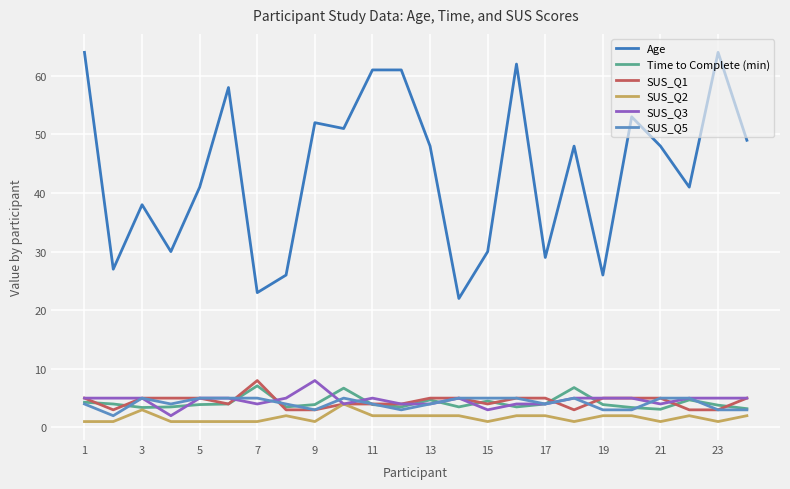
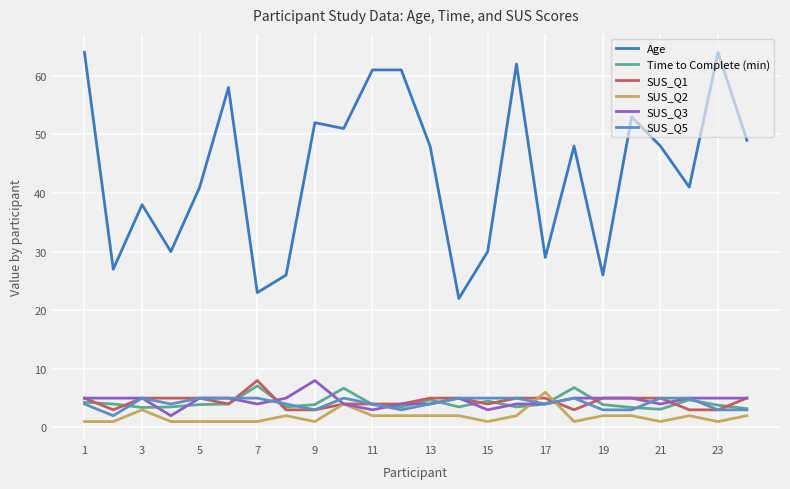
  {
    "SUS_Q1": {
      "7": 8,
      "15": 4,
      "17": 5
    },
    "SUS_Q2": {
      "1": 1,
      "5": 1,
      "7": 1,
      "9": 1,
      "11": 2,
      "13": 2,
      "15": 1,
-     "17": 2,
+     "17": 6,
      "19": 2,
      "21": 1,
      "23": 1
    },
    "SUS_Q3": {
      "7": 4,
      "9": 8,
-     "11": 5,
+     "11": 3,
      "15": 3,
      "21": 4,
      "23": 5
    }
  }
